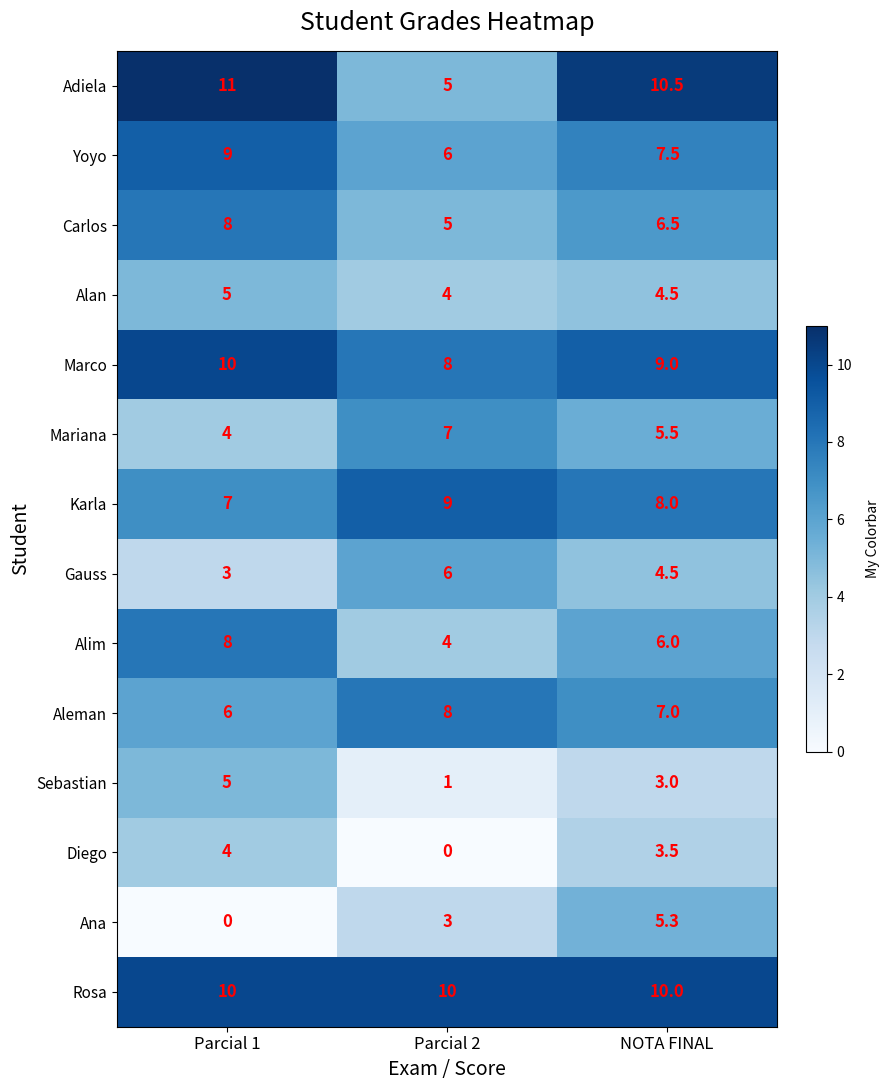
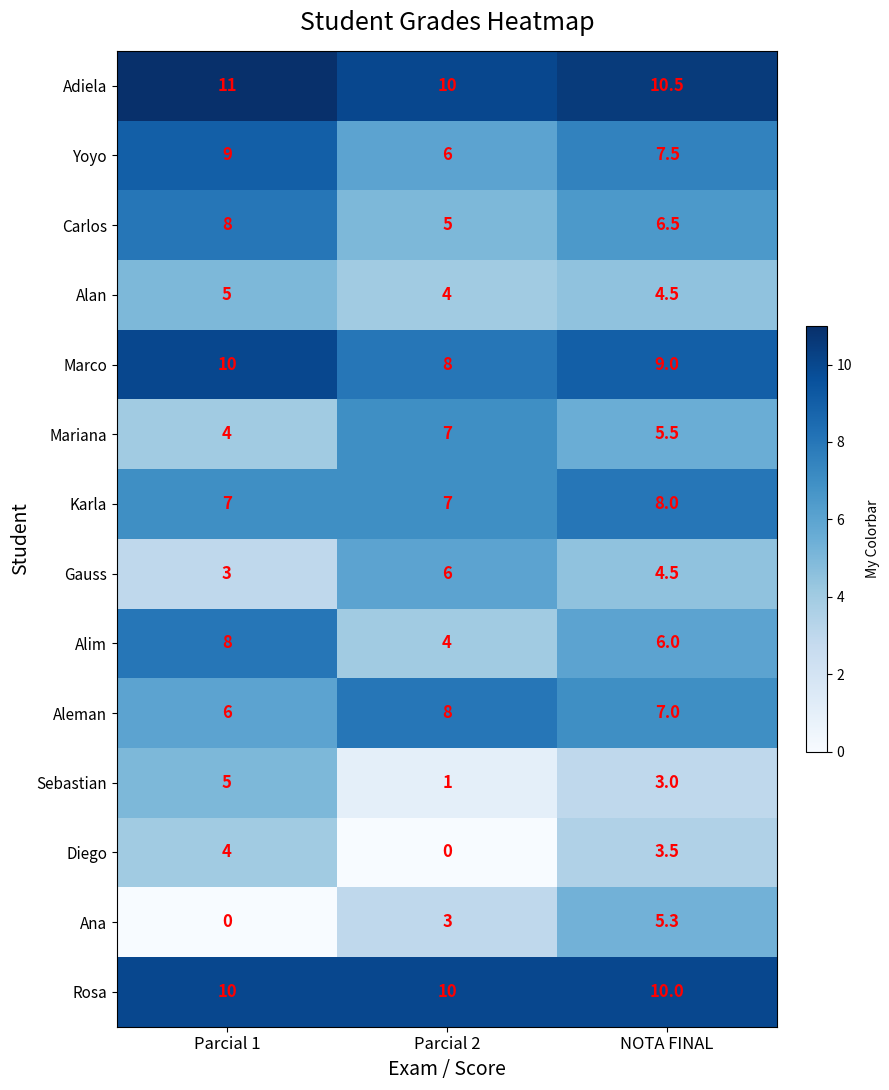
  {
    "Adiela": {
      "Parcial 1": 11,
-     "Parcial 2": 5,
+     "Parcial 2": 10,
      "NOTA FINAL": 10.5
    },
    "Yoyo": {
      "Parcial 1": 9,
      "Parcial 2": 6,
      "NOTA FINAL": 7.5
    },
    "Carlos": {
      "Parcial 1": 8,
      "Parcial 2": 5,
      "NOTA FINAL": 6.5
    },
    "Alan": {
      "Parcial 1": 5,
      "Parcial 2": 4,
      "NOTA FINAL": 4.5
    },
    "Marco": {
      "Parcial 1": 10,
      "Parcial 2": 8,
      "NOTA FINAL": 9.0
    },
    "Mariana": {
      "Parcial 1": 4,
      "Parcial 2": 7,
      "NOTA FINAL": 5.5
    },
    "Karla": {
      "Parcial 1": 7,
-     "Parcial 2": 9,
+     "Parcial 2": 7,
      "NOTA FINAL": 8.0
    },
    "Gauss": {
      "Parcial 1": 3,
      "Parcial 2": 6,
      "NOTA FINAL": 4.5
    },
    "Alim": {
      "Parcial 1": 8,
      "Parcial 2": 4,
      "NOTA FINAL": 6.0
    },
    "Aleman": {
      "Parcial 1": 6,
      "Parcial 2": 8,
      "NOTA FINAL": 7.0
    },
    "Sebastian": {
      "Parcial 1": 5,
      "Parcial 2": 1,
      "NOTA FINAL": 3.0
    },
    "Diego": {
      "Parcial 1": 4,
      "Parcial 2": 0,
      "NOTA FINAL": 3.5
    },
    "Ana": {
      "Parcial 1": 0,
      "Parcial 2": 3,
      "NOTA FINAL": 5.3
    },
    "Rosa": {
      "Parcial 1": 10,
      "Parcial 2": 10,
      "NOTA FINAL": 10.0
    }
  }
